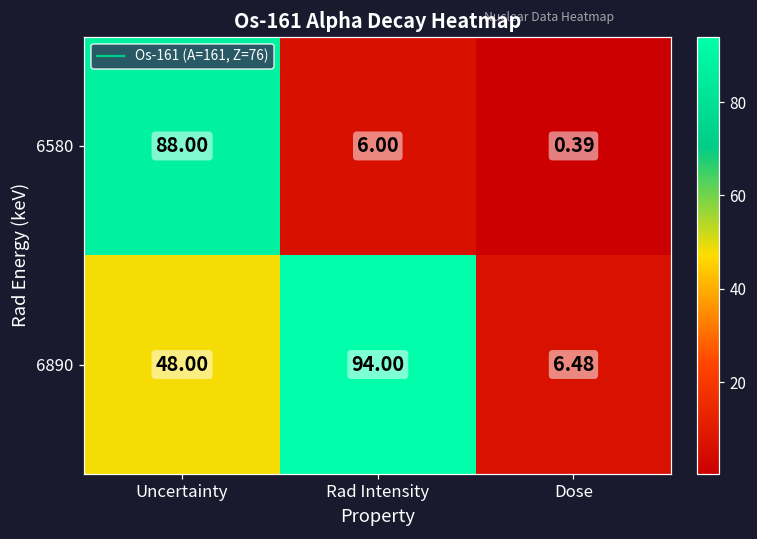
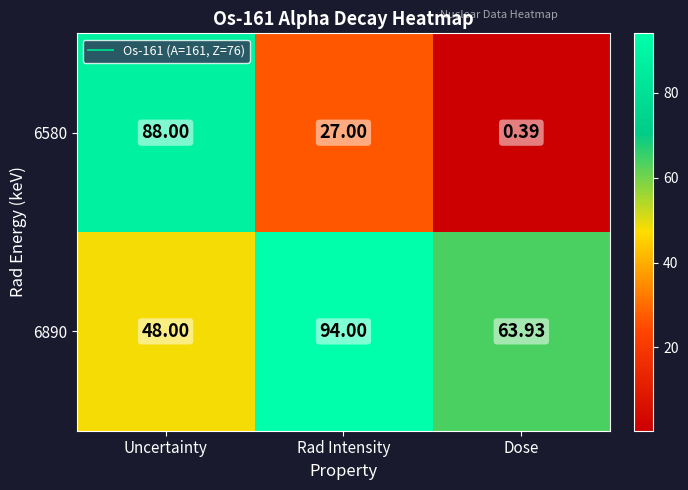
  {
    "6580": {
-     "Rad Intensity": 6.00
+     "Rad Intensity": 27.00
    },
    "6890": {
-     "Dose": 6.48
+     "Dose": 63.93
    }
  }
